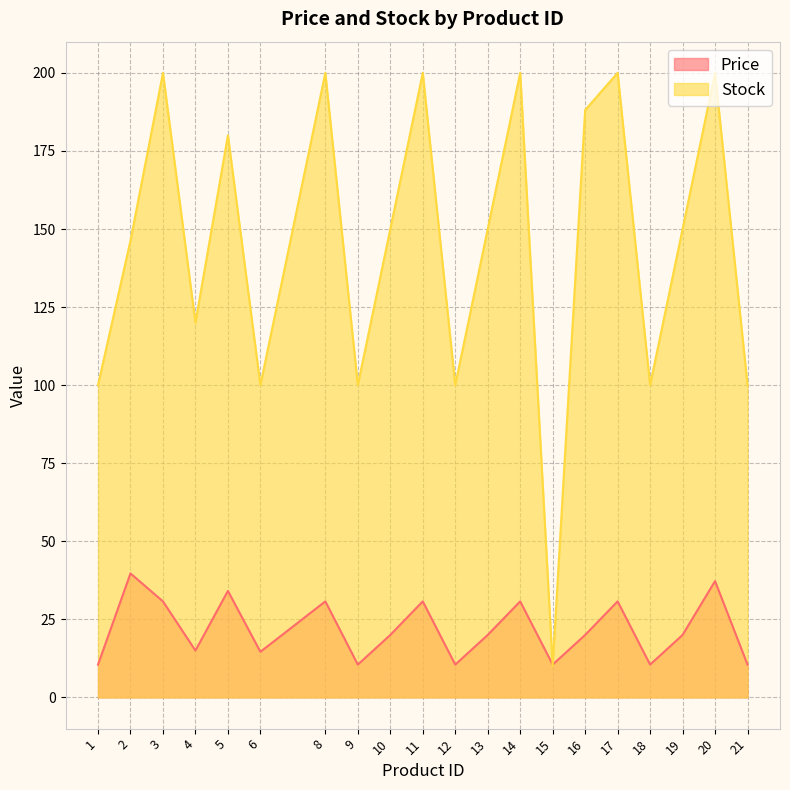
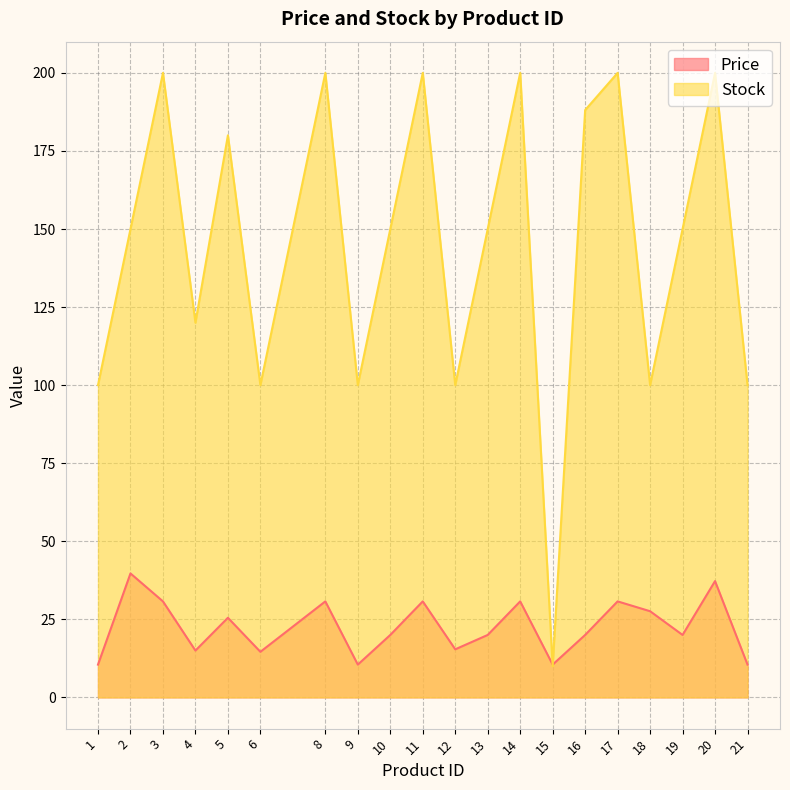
  {
    "Price": {
      "1": 11,
      "2": 40,
      "3": 31,
      "4": 15,
-     "5": 34,
+     "5": 26,
      "6": 15,
      "8": 31,
      "9": 11,
      "10": 20,
      "11": 31,
-     "12": 11,
+     "12": 15,
      "13": 20,
      "14": 31,
      "16": 20,
      "17": 31,
-     "18": 11,
+     "18": 28,
      "19": 20,
      "20": 37,
      "21": 11
    },
    "Stock": {
      "1": 100,
-     "2": 146,
+     "2": 150,
      "3": 200,
      "4": 120,
      "5": 180,
      "6": 100,
      "8": 200,
      "9": 100,
      "10": 150,
      "11": 200,
      "12": 100,
      "13": 150,
      "14": 200,
      "16": 188,
      "17": 200,
      "18": 100,
      "19": 150,
      "21": 100
    }
  }
